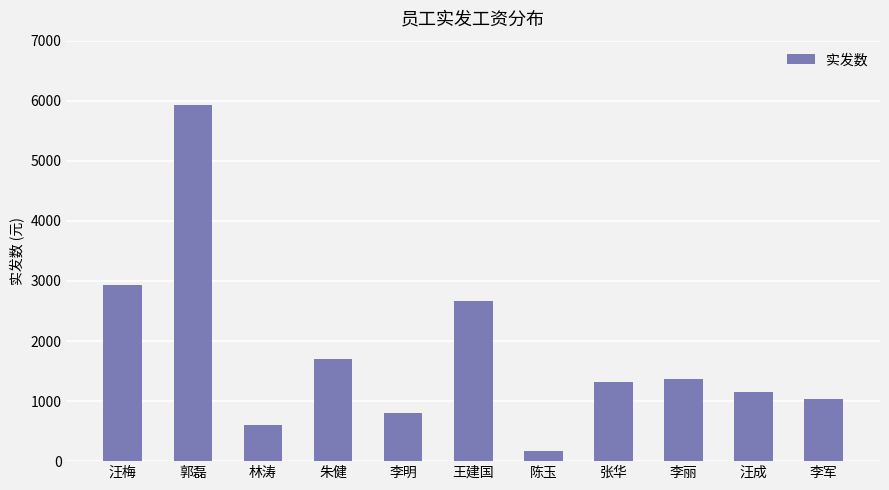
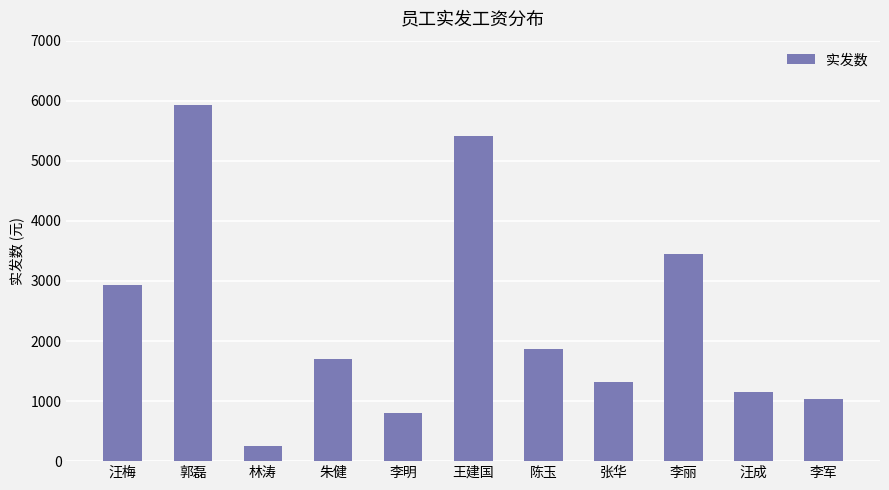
  {
    "汪梅": 2900,
    "郭磊": 5900,
-   "林涛": 600,
+   "林涛": 200,
    "朱健": 1700,
    "李明": 800,
-   "王建国": 2700,
-   "陈玉": 200,
+   "王建国": 5400,
+   "陈玉": 1900,
    "张华": 1300,
-   "李丽": 1400,
+   "李丽": 3500,
    "汪成": 1200,
    "李军": 1000
  }
